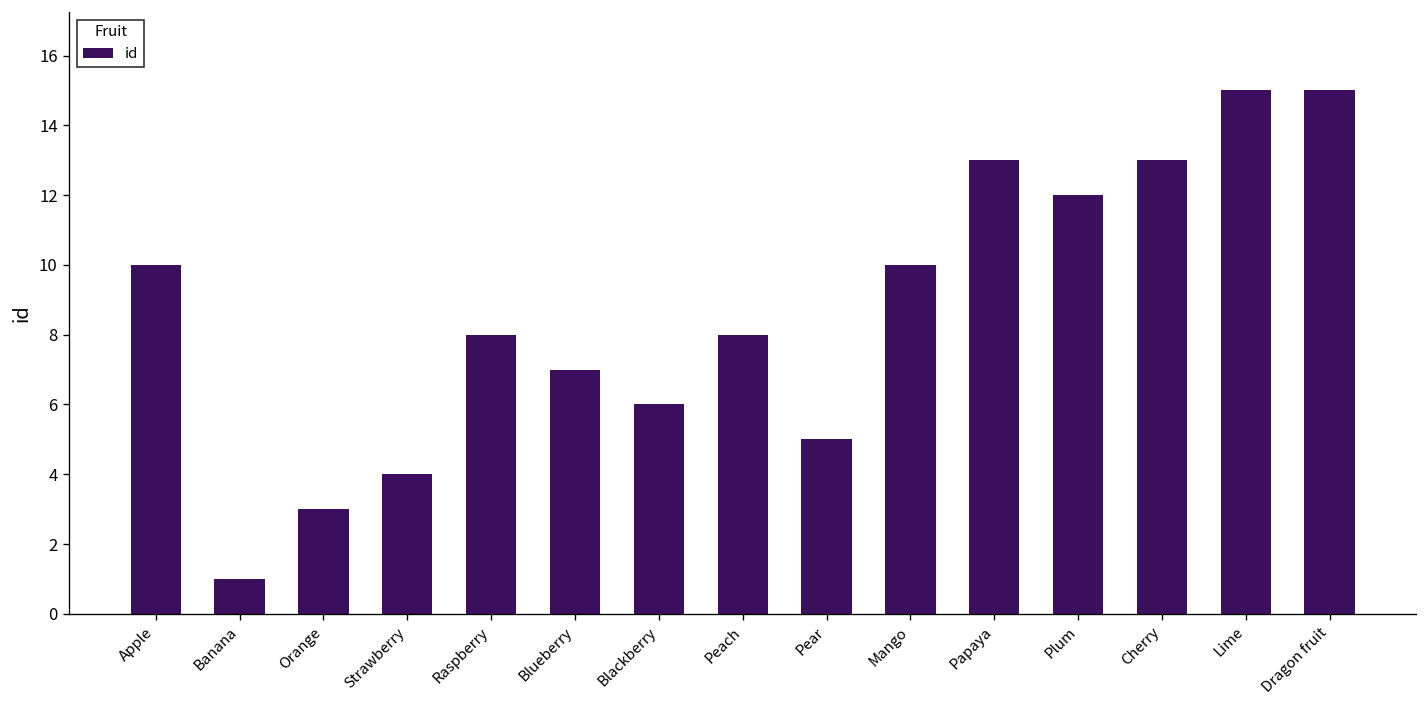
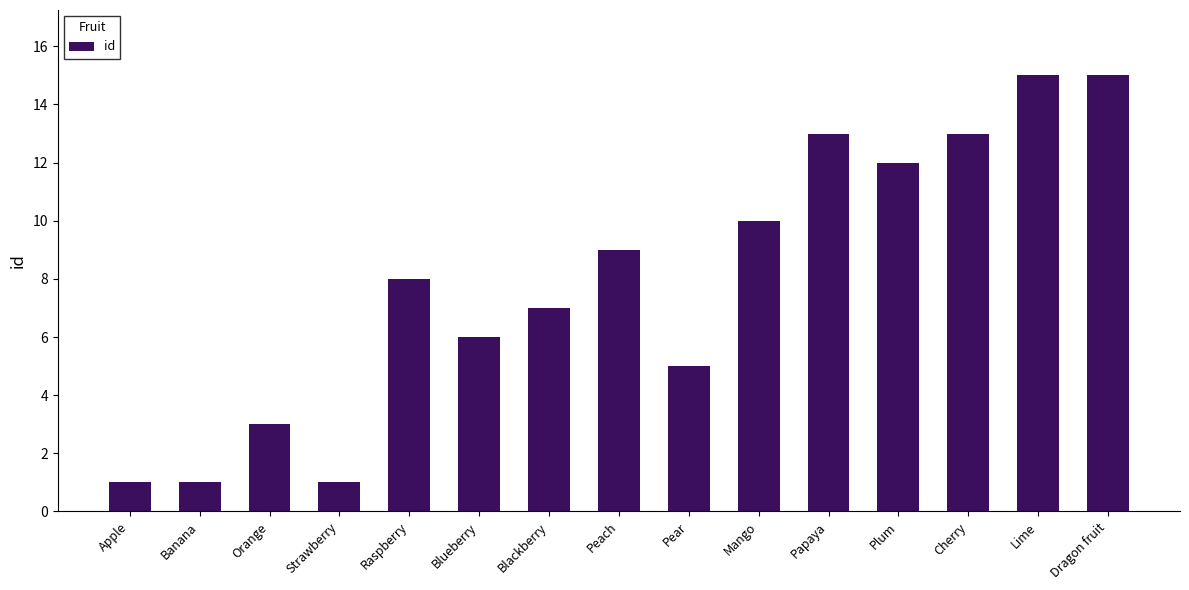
  {
-   "Apple": 10,
+   "Apple": 1,
    "Banana": 1,
    "Orange": 3,
-   "Strawberry": 4,
+   "Strawberry": 1,
    "Raspberry": 8,
-   "Blueberry": 7,
-   "Blackberry": 6,
-   "Peach": 8,
+   "Blueberry": 6,
+   "Blackberry": 7,
+   "Peach": 9,
    "Pear": 5,
    "Mango": 10,
    "Papaya": 13,
    "Plum": 12,
    "Cherry": 13,
    "Lime": 15,
    "Dragon fruit": 15
  }
